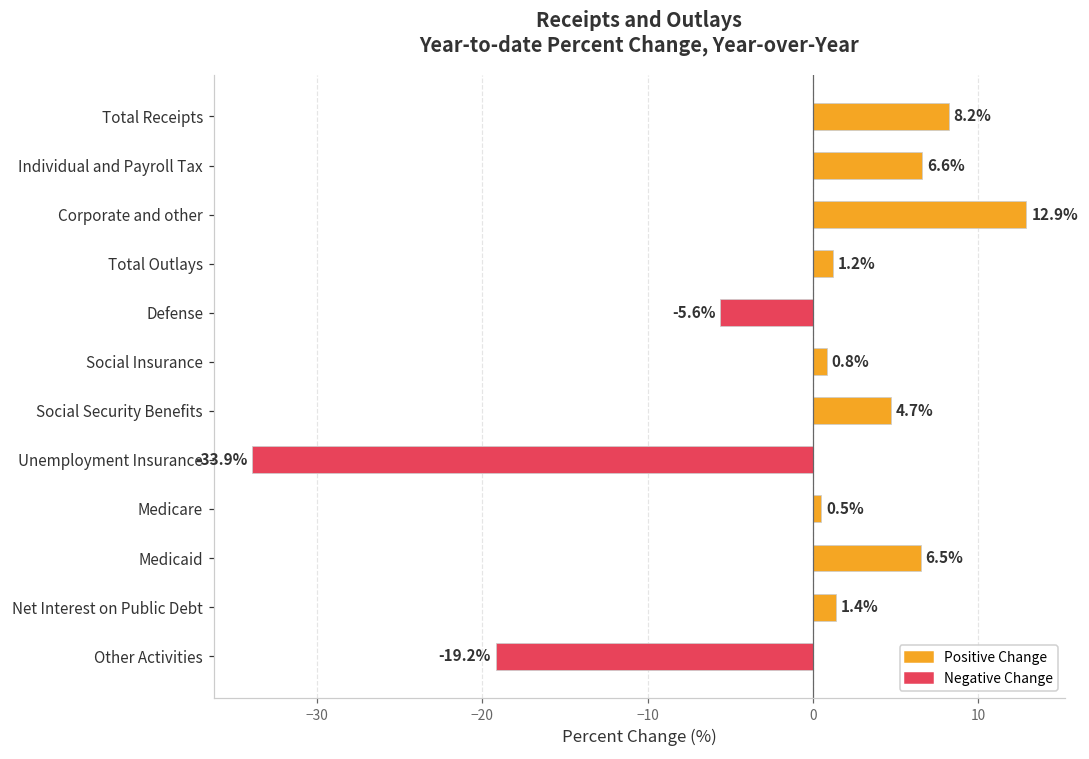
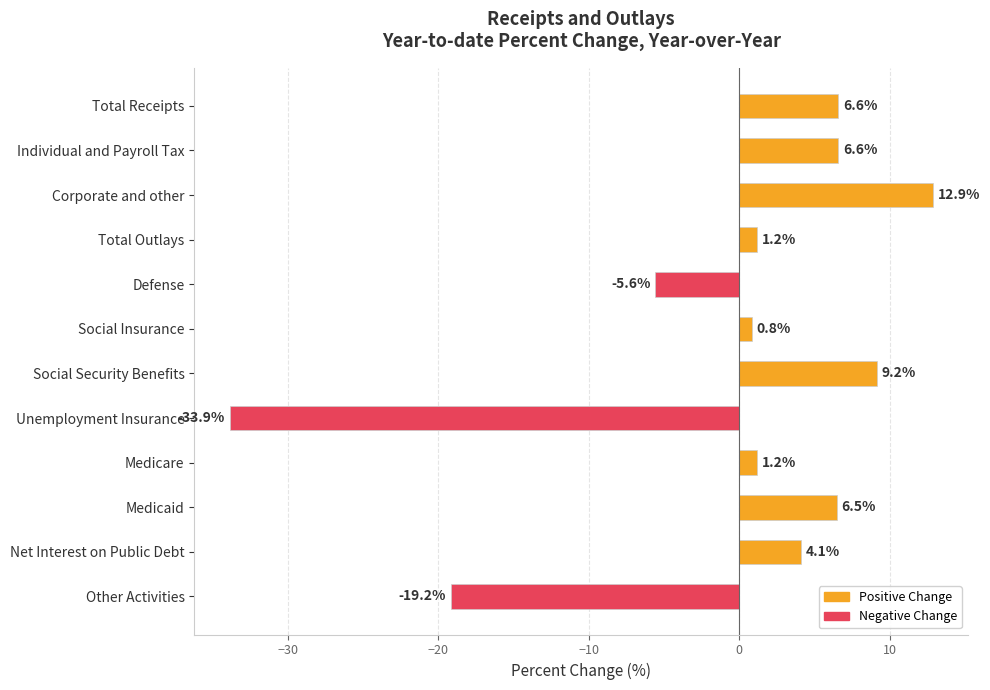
  {
-   "Total Receipts": "8.2%",
+   "Total Receipts": "6.6%",
    "Individual and Payroll Tax": "6.6%",
    "Corporate and other": "12.9%",
    "Total Outlays": "1.2%",
    "Defense": "-5.6%",
    "Social Insurance": "0.8%",
-   "Social Security Benefits": "4.7%",
+   "Social Security Benefits": "9.2%",
    "Unemployment Insurance": "-33.9%",
-   "Medicare": "0.5%",
+   "Medicare": "1.2%",
    "Medicaid": "6.5%",
-   "Net Interest on Public Debt": "1.4%",
+   "Net Interest on Public Debt": "4.1%",
    "Other Activities": "-19.2%"
  }
